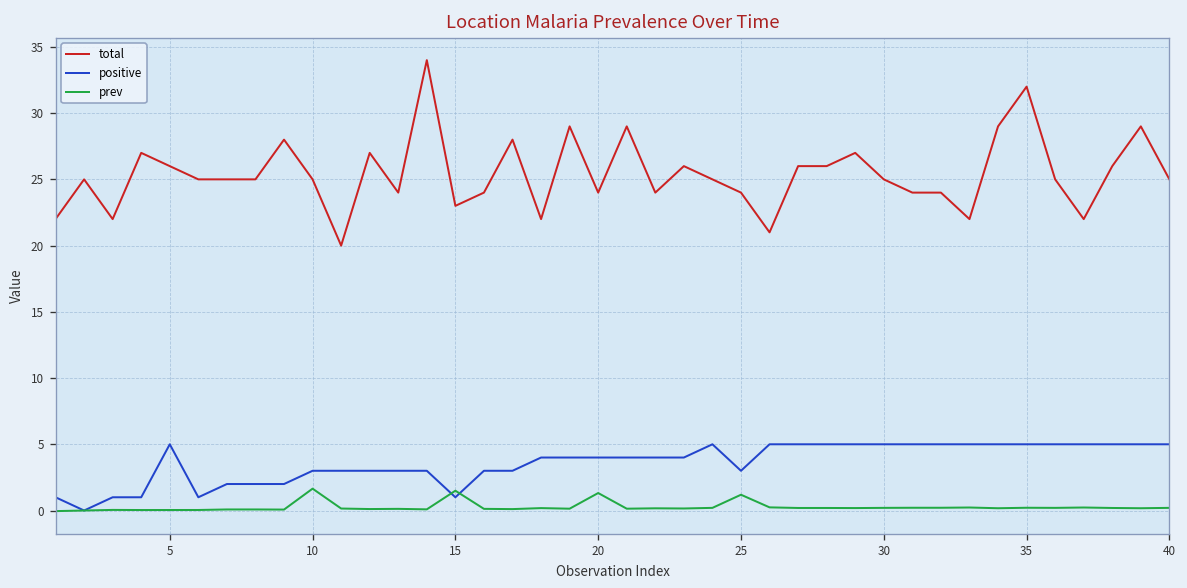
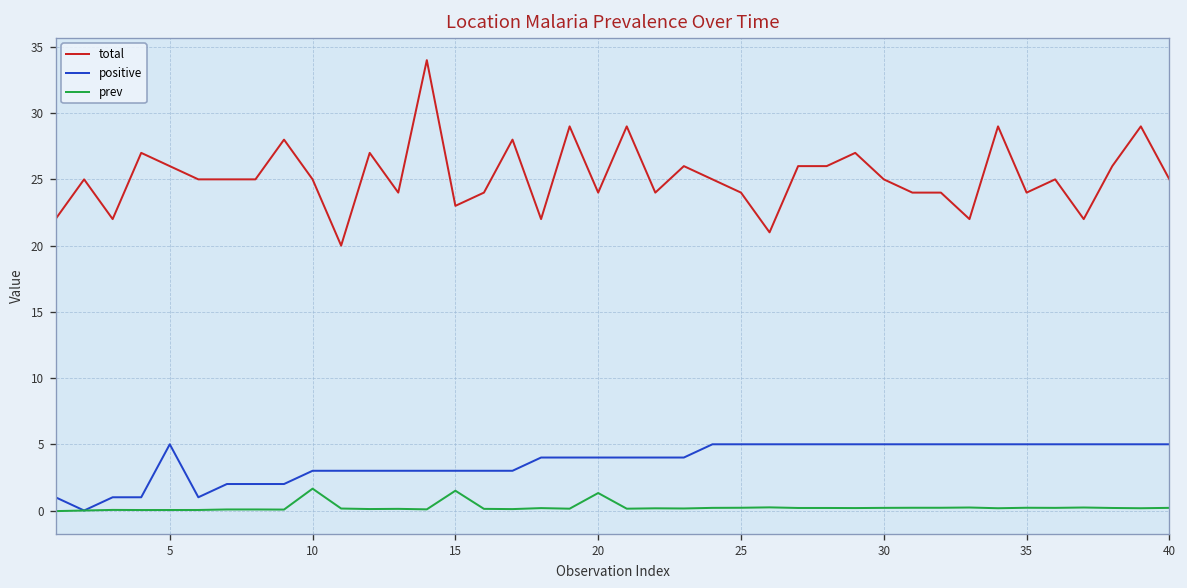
  {
    "total": {
      "5": 26,
      "10": 25,
      "15": 23,
      "20": 24,
      "25": 24,
      "30": 25,
-     "35": 32,
+     "35": 24,
      "40": 25
    },
    "positive": {
      "5": 5,
      "10": 3,
-     "15": 1,
+     "15": 3,
      "20": 4,
-     "25": 3,
+     "25": 5,
      "30": 5,
      "35": 5,
      "40": 5
    },
    "prev": {
      "5": 0.0,
      "10": 1.7,
      "15": 1.5,
      "20": 1.3,
-     "25": 1.2,
+     "25": 0.2,
      "30": 0.2,
      "35": 0.2,
      "40": 0.2
    }
  }
